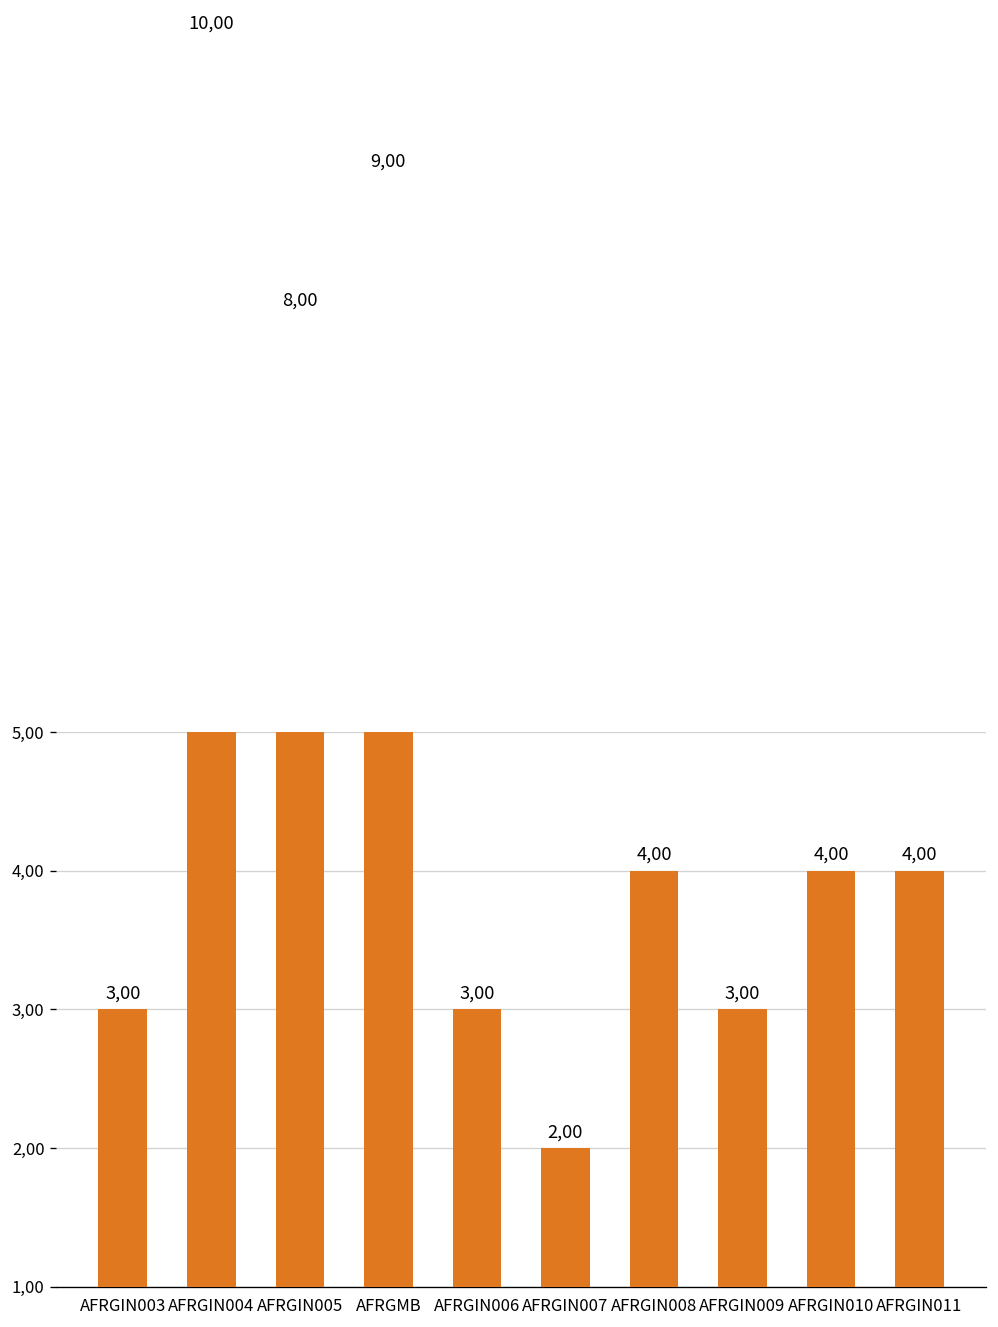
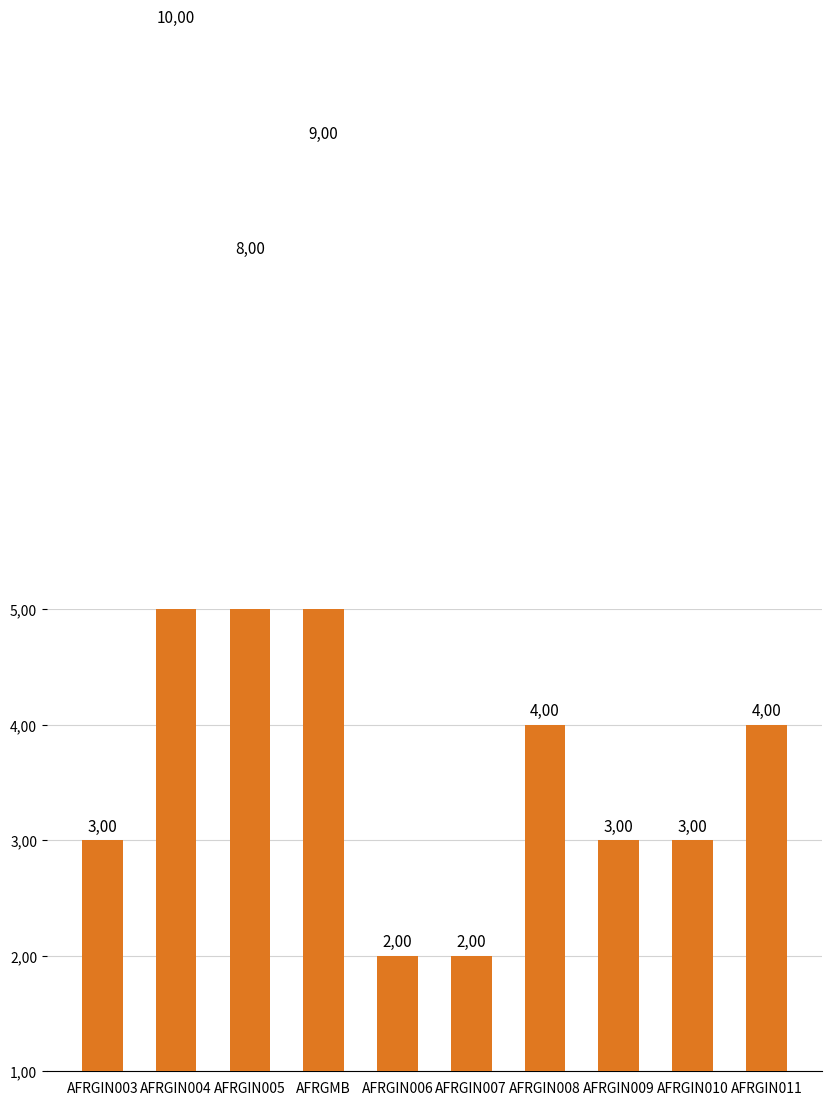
  {
-   "AFRGIN006": "3,00",
-   "AFRGIN010": "4,00"
+   "AFRGIN006": "2,00",
+   "AFRGIN010": "3,00"
  }
